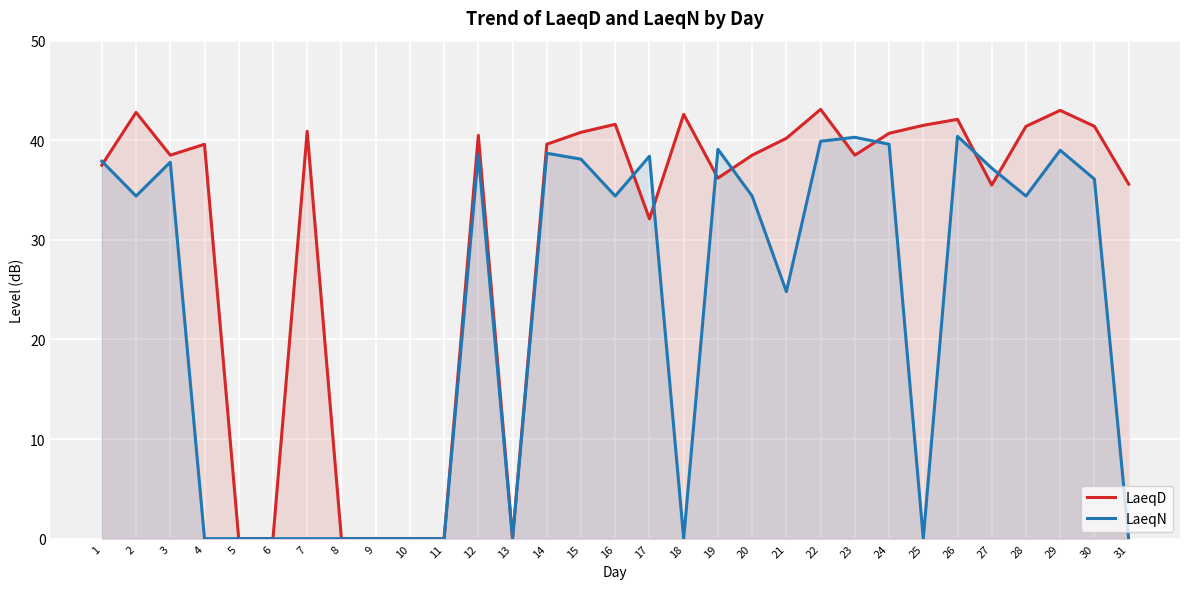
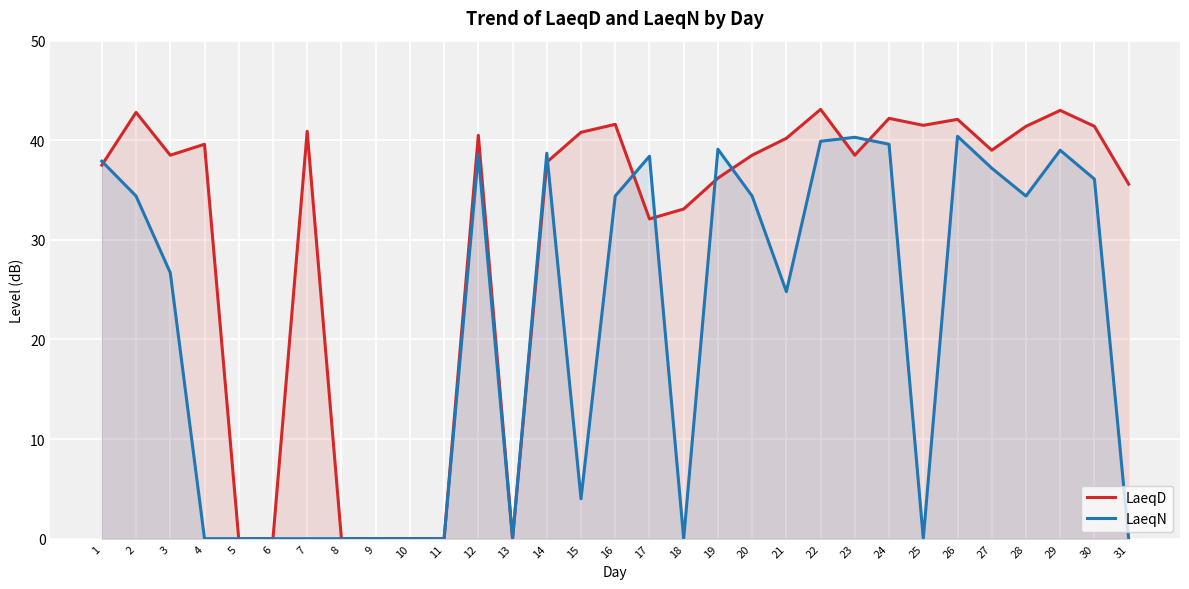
  {
    "LaeqD": {
      "1": 38,
      "2": 43,
      "3": 39,
      "4": 40,
      "7": 41,
      "12": 41,
-     "14": 40,
+     "14": 38,
      "15": 41,
      "16": 42,
      "17": 32,
-     "18": 43,
+     "18": 33,
      "19": 36,
      "20": 39,
      "21": 40,
      "22": 43,
      "23": 39,
-     "24": 41,
+     "24": 42,
      "25": 42,
      "26": 42,
-     "27": 36,
+     "27": 39,
      "28": 41,
      "29": 43,
      "30": 41,
      "31": 36
    },
    "LaeqN": {
      "1": 38,
      "2": 34,
-     "3": 38,
+     "3": 27,
      "4": 0,
      "7": 0,
      "12": 39,
      "14": 39,
-     "15": 38,
+     "15": 4,
      "16": 34,
      "17": 38,
      "18": 0,
      "19": 39,
      "20": 34,
      "21": 25,
      "22": 40,
      "23": 40,
      "24": 40,
      "25": 0,
      "26": 40,
      "27": 37,
      "28": 34,
      "29": 39,
      "30": 36,
      "31": 0
    }
  }
